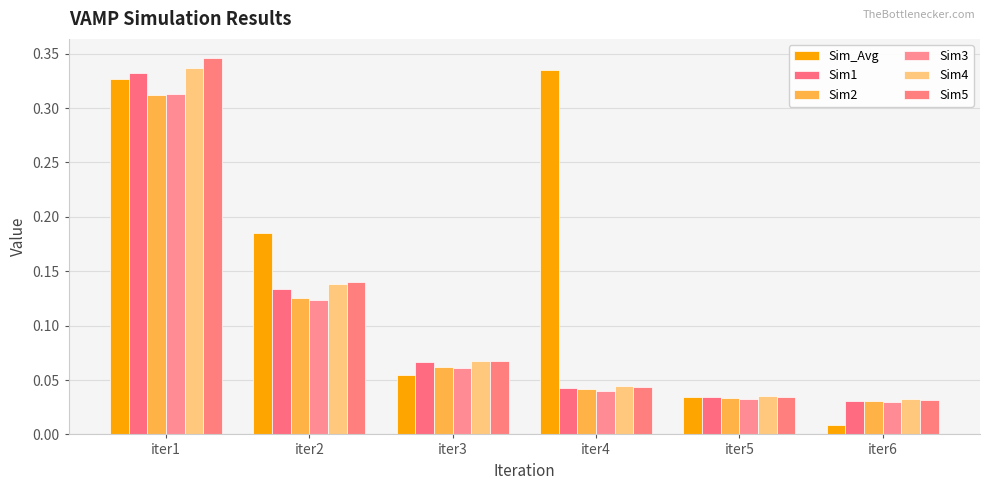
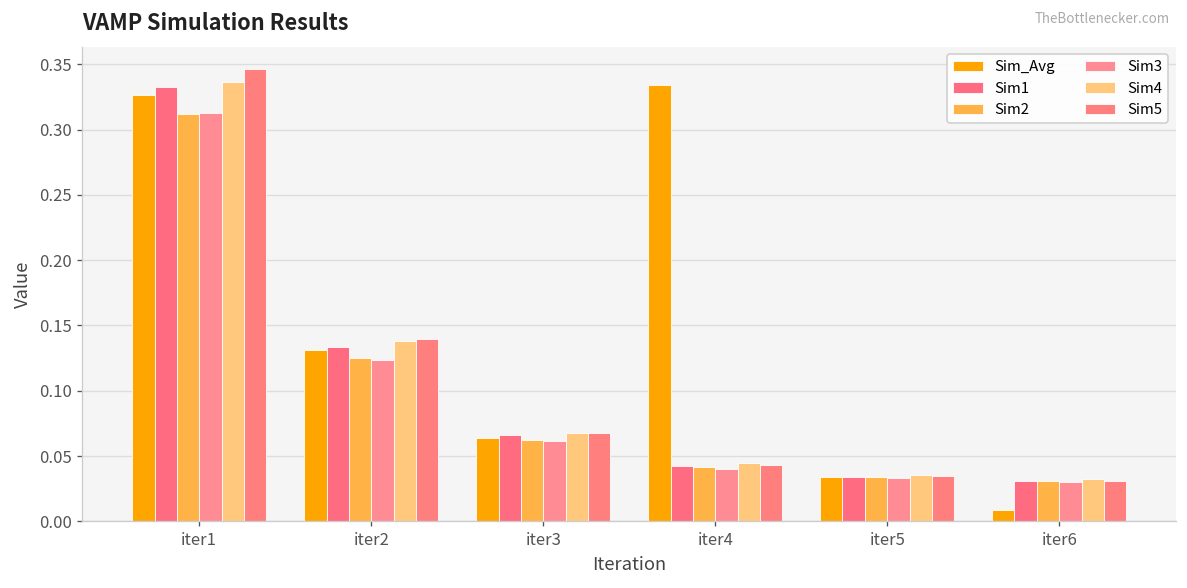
  {
    "Sim_Avg": {
      "iter1": 0.326,
-     "iter2": 0.185,
-     "iter3": 0.055,
+     "iter2": 0.131,
+     "iter3": 0.064,
      "iter4": 0.335,
      "iter5": 0.034,
      "iter6": 0.009
    }
  }
